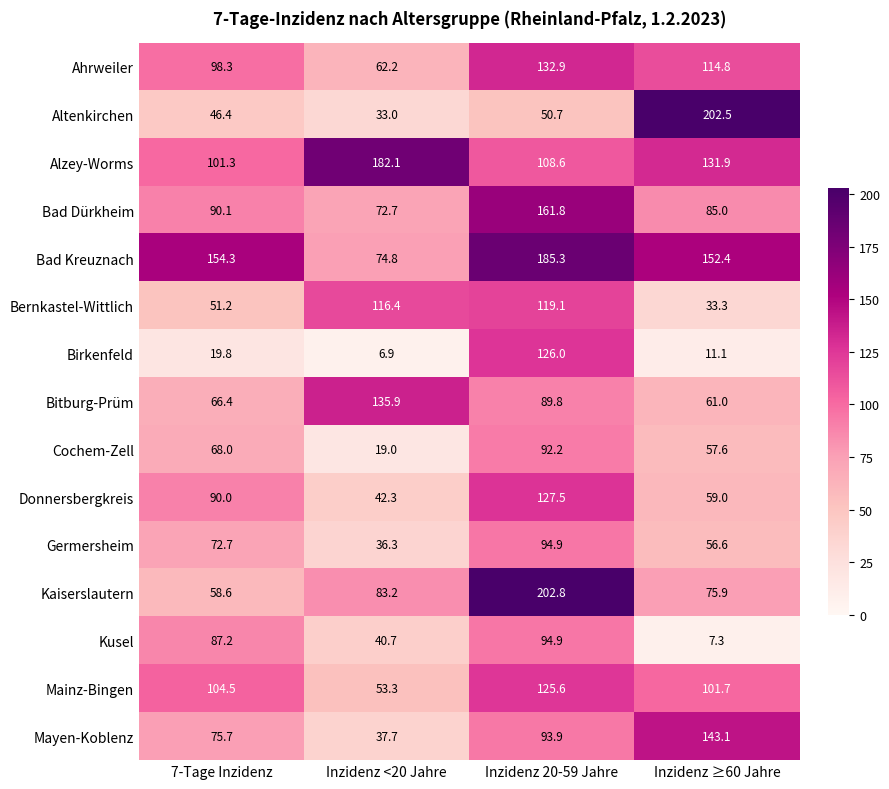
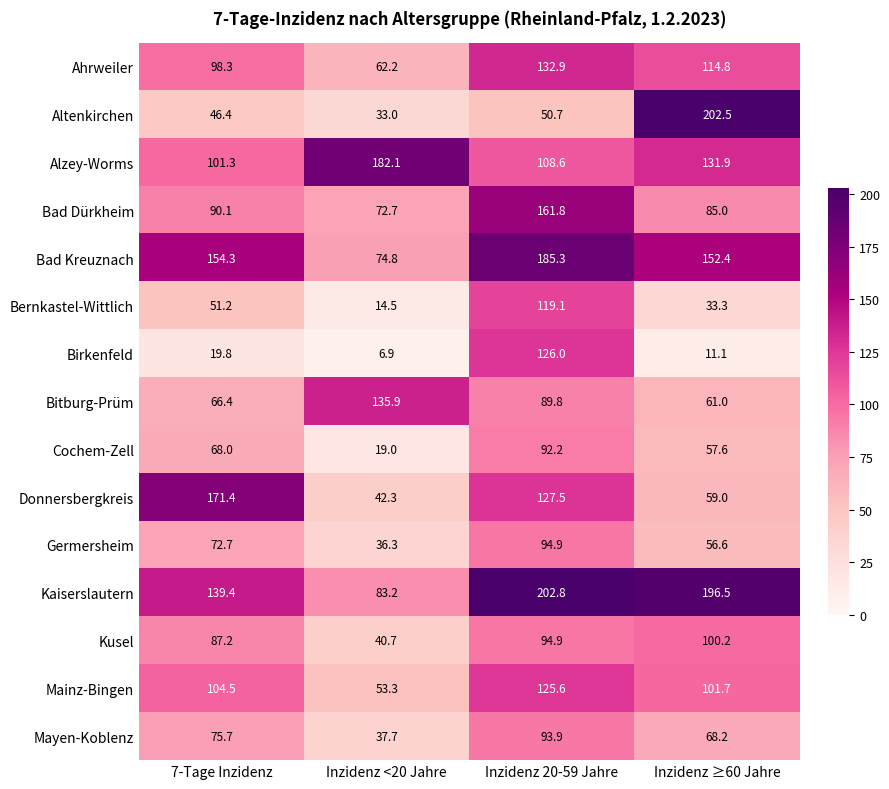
  {
    "Ahrweiler": {
      "7-Tage Inzidenz": 98.3,
      "Inzidenz <20 Jahre": 62.2,
      "Inzidenz 20-59 Jahre": 132.9,
      "Inzidenz ≥60 Jahre": 114.8
    },
    "Altenkirchen": {
      "7-Tage Inzidenz": 46.4,
      "Inzidenz <20 Jahre": 33.0,
      "Inzidenz 20-59 Jahre": 50.7,
      "Inzidenz ≥60 Jahre": 202.5
    },
    "Alzey-Worms": {
      "7-Tage Inzidenz": 101.3,
      "Inzidenz <20 Jahre": 182.1,
      "Inzidenz 20-59 Jahre": 108.6,
      "Inzidenz ≥60 Jahre": 131.9
    },
    "Bad Dürkheim": {
      "7-Tage Inzidenz": 90.1,
      "Inzidenz <20 Jahre": 72.7,
      "Inzidenz 20-59 Jahre": 161.8,
      "Inzidenz ≥60 Jahre": 85.0
    },
    "Bad Kreuznach": {
      "7-Tage Inzidenz": 154.3,
      "Inzidenz <20 Jahre": 74.8,
      "Inzidenz 20-59 Jahre": 185.3,
      "Inzidenz ≥60 Jahre": 152.4
    },
    "Bernkastel-Wittlich": {
      "7-Tage Inzidenz": 51.2,
-     "Inzidenz <20 Jahre": 116.4,
+     "Inzidenz <20 Jahre": 14.5,
      "Inzidenz 20-59 Jahre": 119.1,
      "Inzidenz ≥60 Jahre": 33.3
    },
    "Birkenfeld": {
      "7-Tage Inzidenz": 19.8,
      "Inzidenz <20 Jahre": 6.9,
      "Inzidenz 20-59 Jahre": 126.0,
      "Inzidenz ≥60 Jahre": 11.1
    },
    "Bitburg-Prüm": {
      "7-Tage Inzidenz": 66.4,
      "Inzidenz <20 Jahre": 135.9,
      "Inzidenz 20-59 Jahre": 89.8,
      "Inzidenz ≥60 Jahre": 61.0
    },
    "Cochem-Zell": {
      "7-Tage Inzidenz": 68.0,
      "Inzidenz <20 Jahre": 19.0,
      "Inzidenz 20-59 Jahre": 92.2,
      "Inzidenz ≥60 Jahre": 57.6
    },
    "Donnersbergkreis": {
-     "7-Tage Inzidenz": 90.0,
+     "7-Tage Inzidenz": 171.4,
      "Inzidenz <20 Jahre": 42.3,
      "Inzidenz 20-59 Jahre": 127.5,
      "Inzidenz ≥60 Jahre": 59.0
    },
    "Germersheim": {
      "7-Tage Inzidenz": 72.7,
      "Inzidenz <20 Jahre": 36.3,
      "Inzidenz 20-59 Jahre": 94.9,
      "Inzidenz ≥60 Jahre": 56.6
    },
    "Kaiserslautern": {
-     "7-Tage Inzidenz": 58.6,
+     "7-Tage Inzidenz": 139.4,
      "Inzidenz <20 Jahre": 83.2,
      "Inzidenz 20-59 Jahre": 202.8,
-     "Inzidenz ≥60 Jahre": 75.9
+     "Inzidenz ≥60 Jahre": 196.5
    },
    "Kusel": {
      "7-Tage Inzidenz": 87.2,
      "Inzidenz <20 Jahre": 40.7,
      "Inzidenz 20-59 Jahre": 94.9,
-     "Inzidenz ≥60 Jahre": 7.3
+     "Inzidenz ≥60 Jahre": 100.2
    },
    "Mainz-Bingen": {
      "7-Tage Inzidenz": 104.5,
      "Inzidenz <20 Jahre": 53.3,
      "Inzidenz 20-59 Jahre": 125.6,
      "Inzidenz ≥60 Jahre": 101.7
    },
    "Mayen-Koblenz": {
      "7-Tage Inzidenz": 75.7,
      "Inzidenz <20 Jahre": 37.7,
      "Inzidenz 20-59 Jahre": 93.9,
-     "Inzidenz ≥60 Jahre": 143.1
+     "Inzidenz ≥60 Jahre": 68.2
    }
  }
